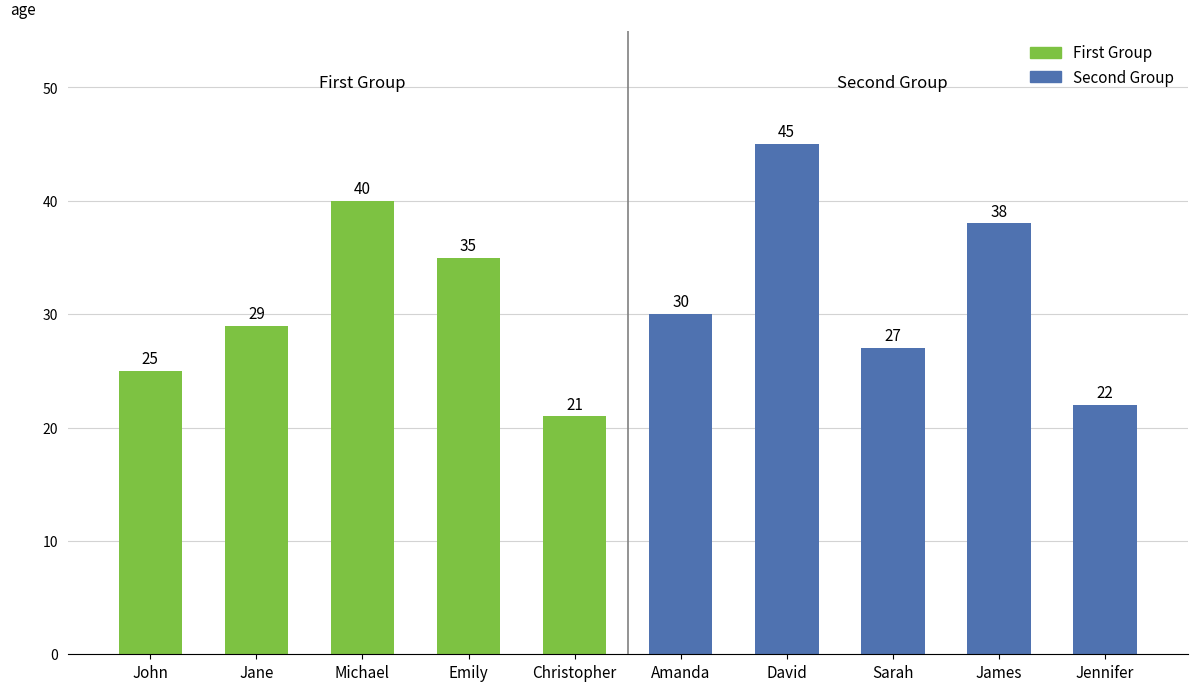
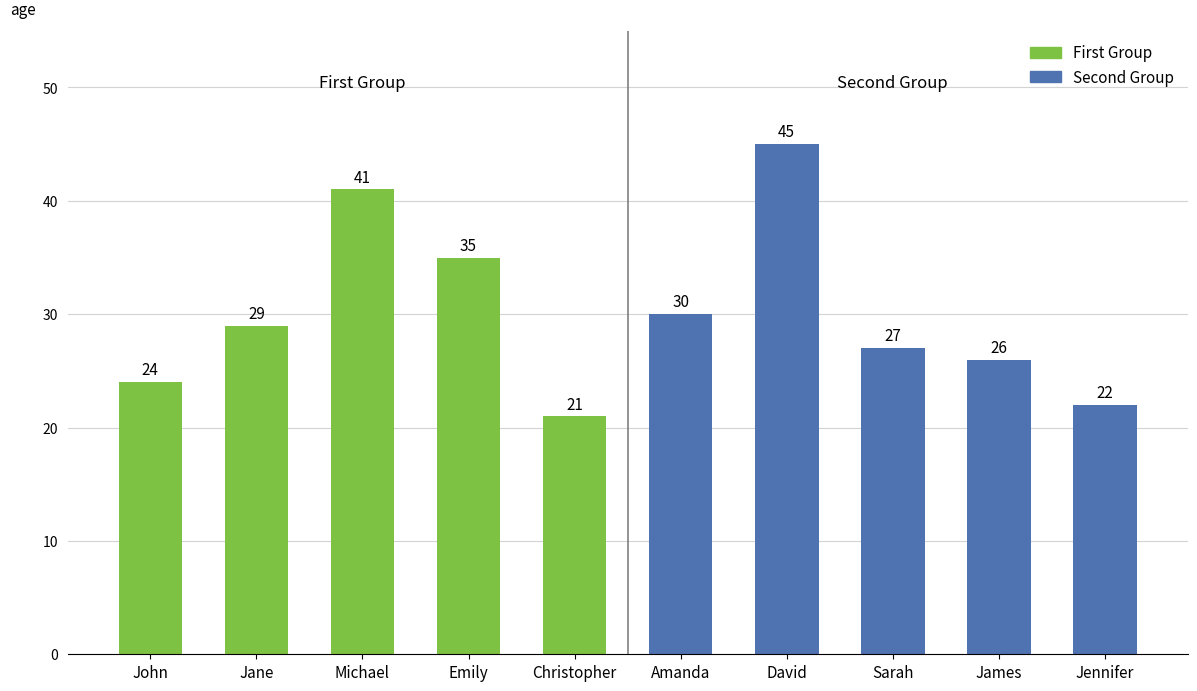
  {
    "First Group": {
-     "John": 25,
+     "John": 24,
      "Jane": 29,
-     "Michael": 40,
+     "Michael": 41,
      "Emily": 35,
      "Christopher": 21
    },
    "Second Group": {
      "Amanda": 30,
      "David": 45,
      "Sarah": 27,
-     "James": 38,
+     "James": 26,
      "Jennifer": 22
    }
  }
